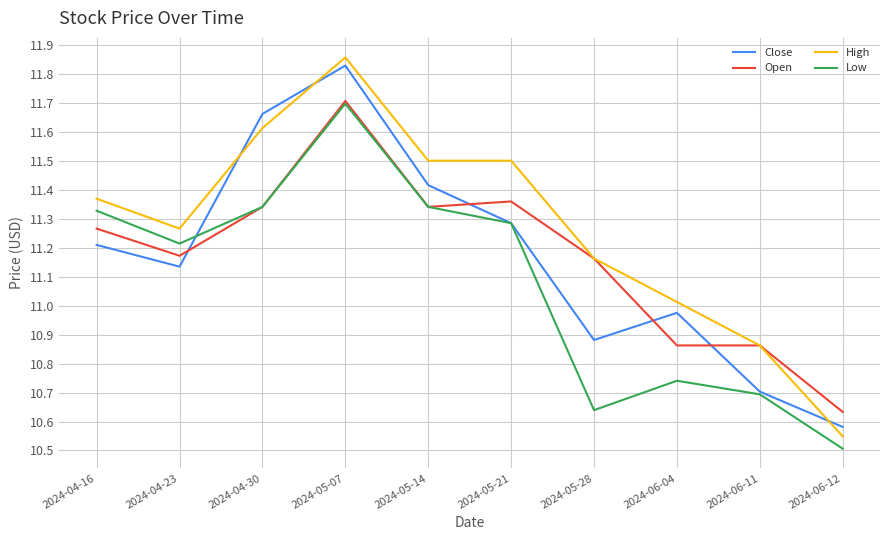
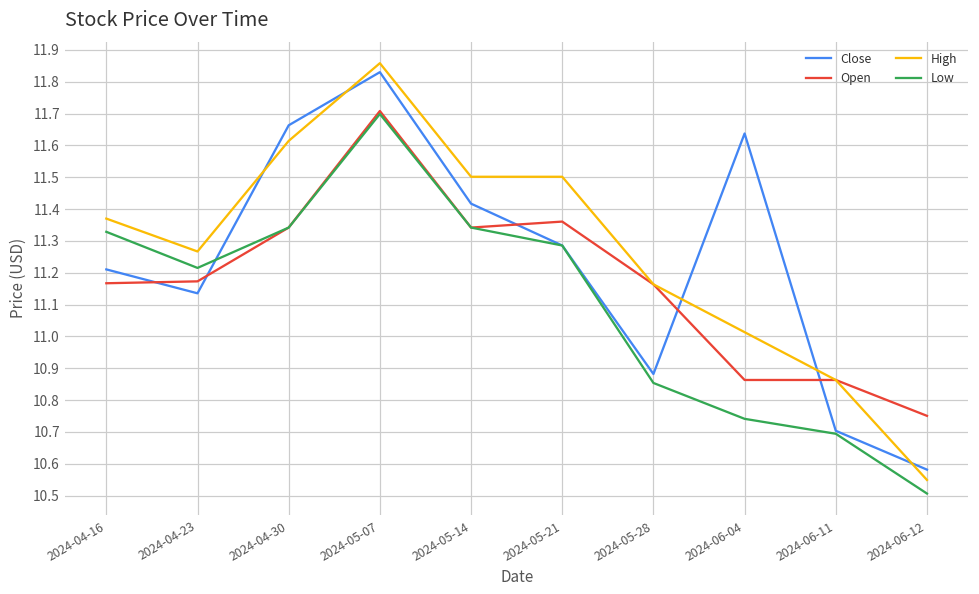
  {
    "Close": {
      "2024-04-16": 11.21,
      "2024-04-23": 11.14,
      "2024-04-30": 11.66,
      "2024-05-07": 11.83,
      "2024-05-14": 11.42,
      "2024-05-28": 10.88,
-     "2024-06-04": 10.98,
+     "2024-06-04": 11.64,
      "2024-06-11": 10.70,
      "2024-06-12": 10.58
    },
    "Open": {
-     "2024-04-16": 11.27,
+     "2024-04-16": 11.17,
      "2024-04-23": 11.17,
      "2024-05-07": 11.71,
      "2024-05-21": 11.36,
      "2024-06-04": 10.86,
-     "2024-06-12": 10.63
+     "2024-06-12": 10.75
    },
    "High": {
      "2024-04-16": 11.37,
      "2024-04-23": 11.27,
      "2024-04-30": 11.61,
      "2024-05-07": 11.86,
      "2024-05-14": 11.50,
      "2024-05-21": 11.50,
      "2024-06-04": 11.01,
      "2024-06-12": 10.55
    },
    "Low": {
      "2024-04-16": 11.33,
      "2024-04-23": 11.22,
      "2024-05-07": 11.70,
-     "2024-05-28": 10.64,
+     "2024-05-28": 10.85,
      "2024-06-04": 10.74,
      "2024-06-11": 10.69,
      "2024-06-12": 10.51
    }
  }
